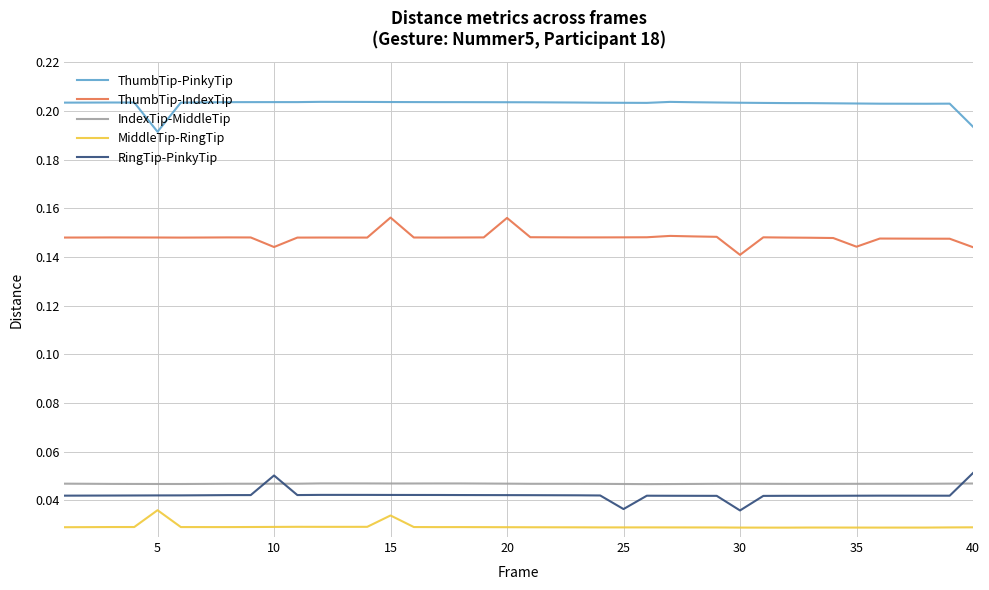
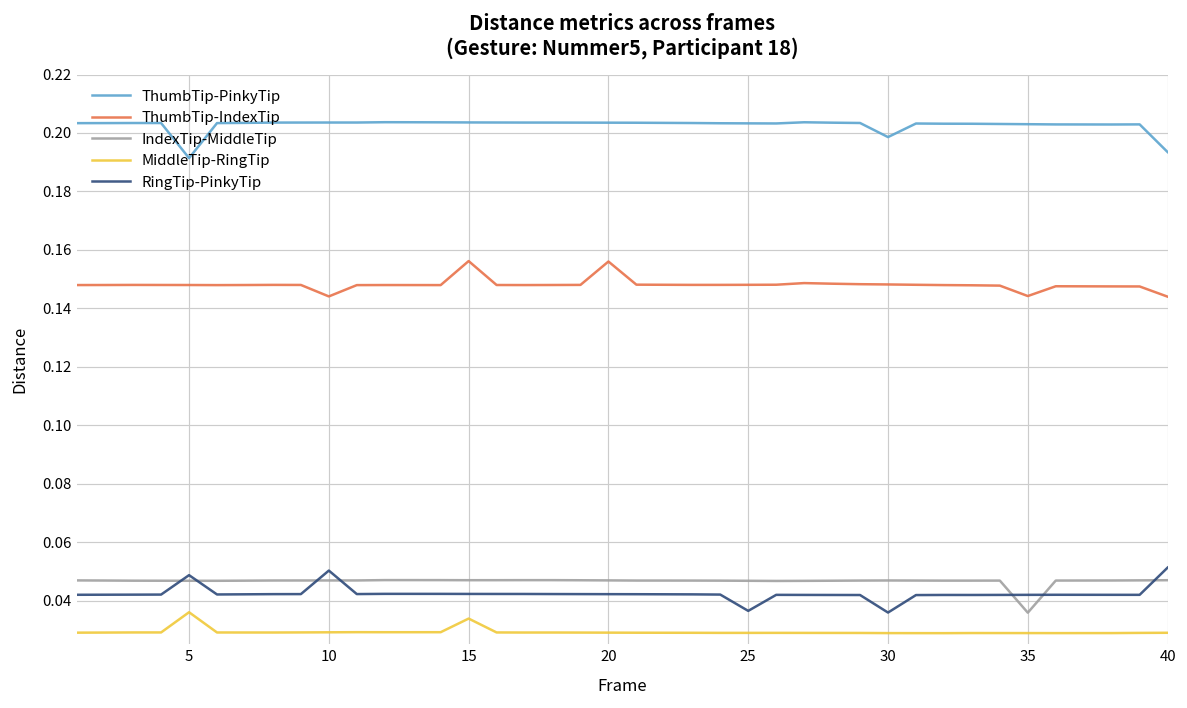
  {
    "ThumbTip-PinkyTip": {
      "5": 0.191,
      "10": 0.204,
      "15": 0.204,
      "20": 0.204,
      "25": 0.203,
-     "30": 0.203,
+     "30": 0.199,
      "35": 0.203,
      "40": 0.193
    },
    "ThumbTip-IndexTip": {
      "5": 0.148,
      "10": 0.144,
      "15": 0.156,
      "20": 0.156,
      "25": 0.148,
-     "30": 0.141,
+     "30": 0.148,
      "35": 0.144,
      "40": 0.144
    },
    "IndexTip-MiddleTip": {
      "5": 0.047,
      "10": 0.047,
      "15": 0.047,
      "20": 0.047,
      "25": 0.047,
      "30": 0.047,
-     "35": 0.047,
+     "35": 0.036,
      "40": 0.047
    },
    "MiddleTip-RingTip": {
      "5": 0.036,
      "10": 0.029,
      "15": 0.034,
      "20": 0.029,
      "25": 0.029,
      "30": 0.029,
      "35": 0.029,
      "40": 0.029
    },
    "RingTip-PinkyTip": {
-     "5": 0.042,
+     "5": 0.049,
      "10": 0.050,
      "15": 0.042,
      "20": 0.042,
      "25": 0.036,
      "30": 0.036,
      "35": 0.042,
      "40": 0.051
    }
  }
